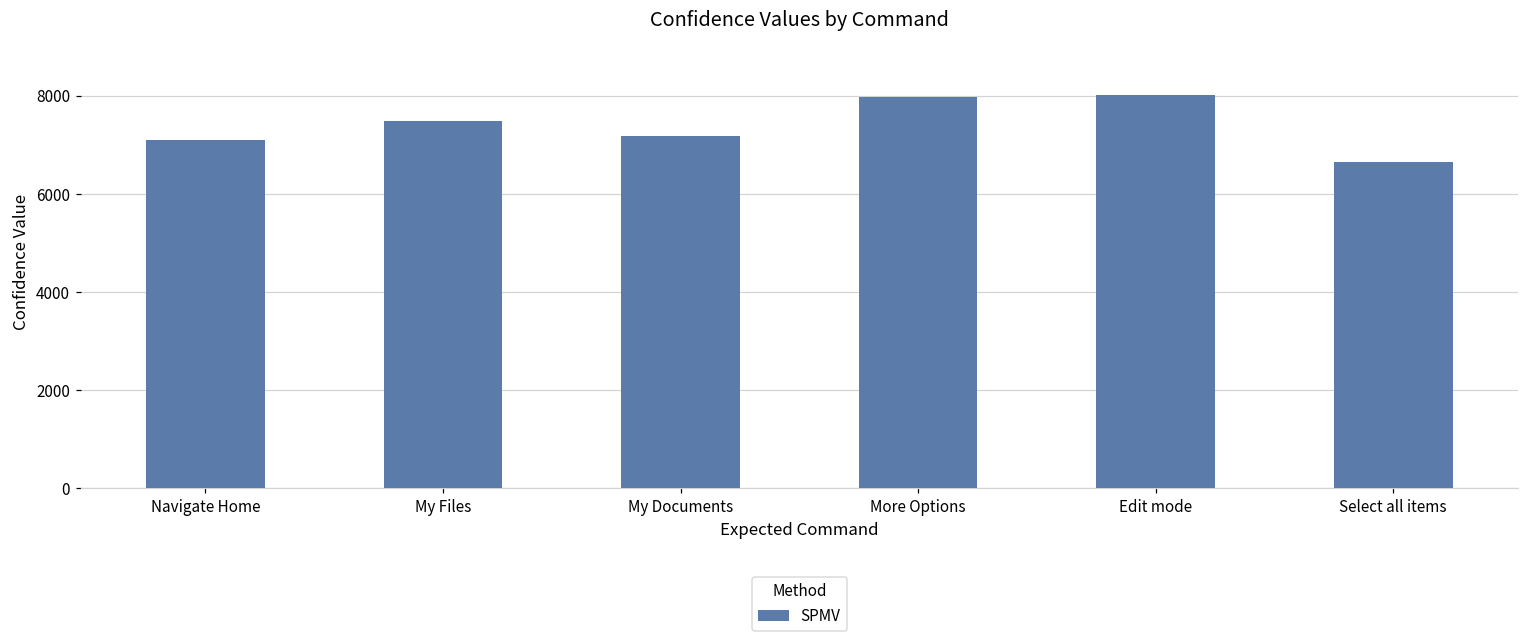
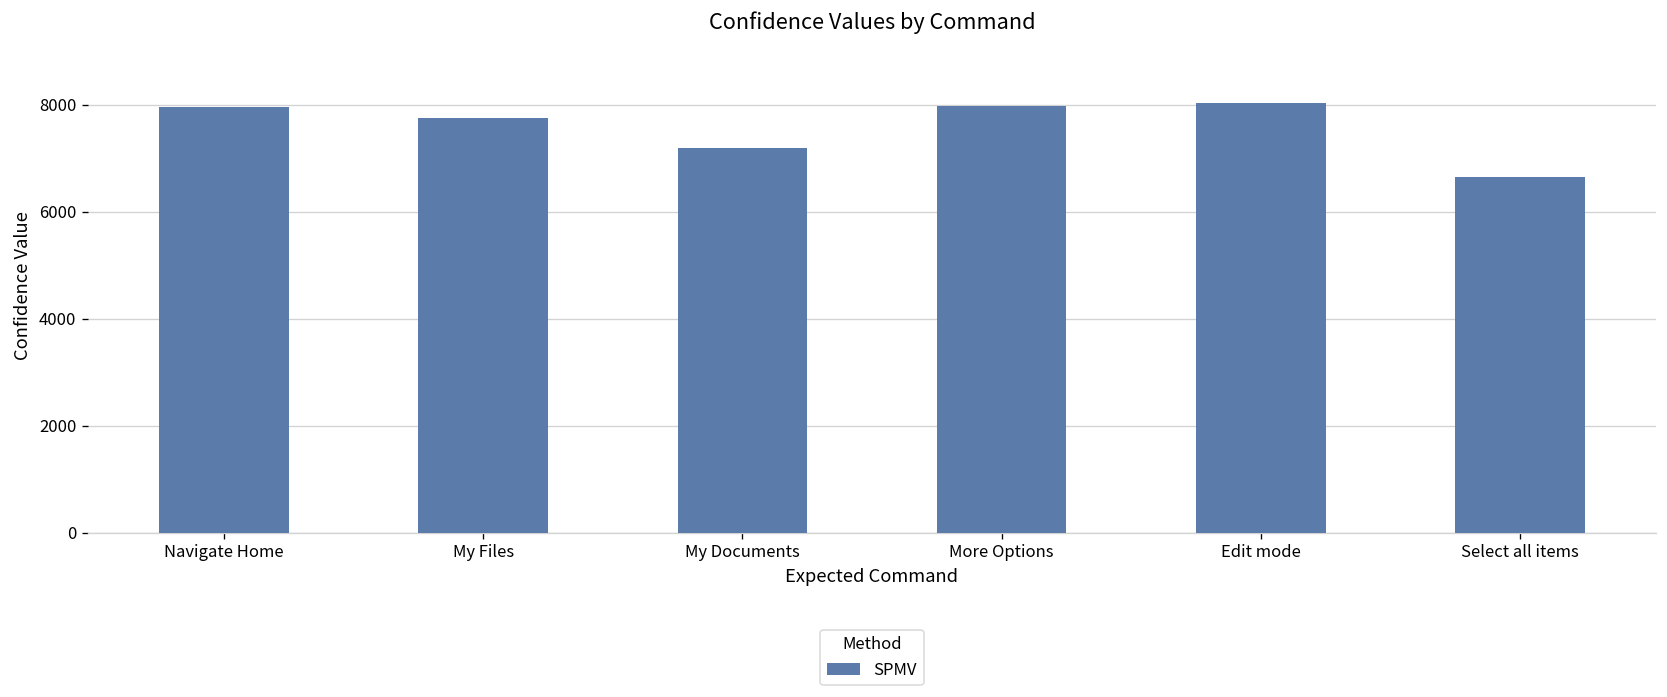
  {
-   "Navigate Home": 7100,
-   "My Files": 7500,
+   "Navigate Home": 8000,
+   "My Files": 7800,
    "My Documents": 7200,
    "More Options": 8000,
    "Edit mode": 8000,
    "Select all items": 6600
  }
